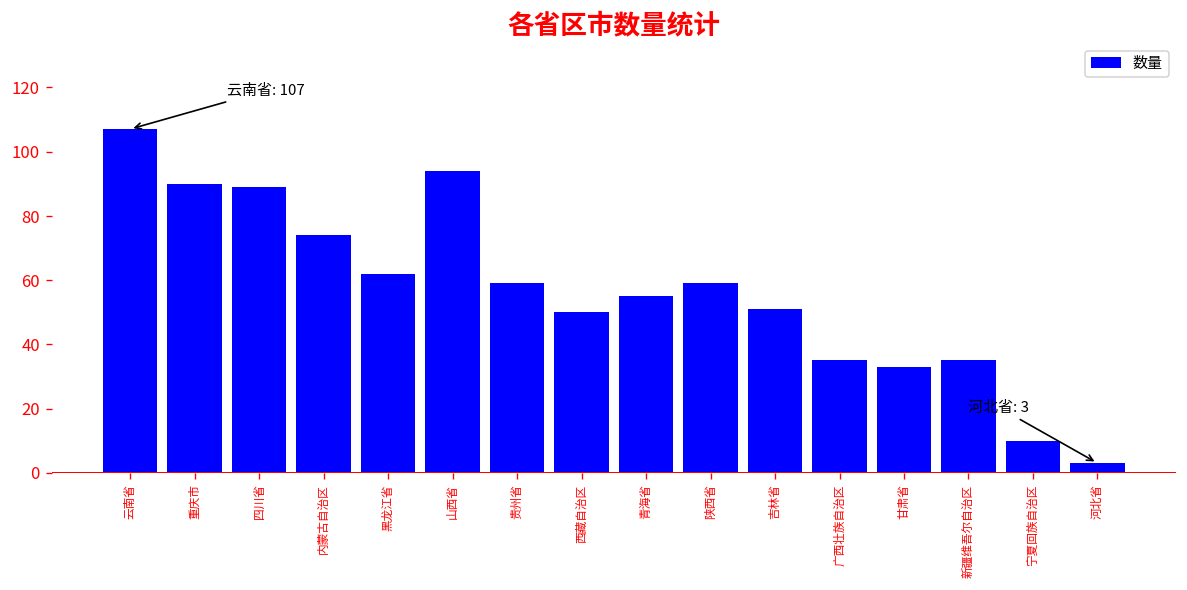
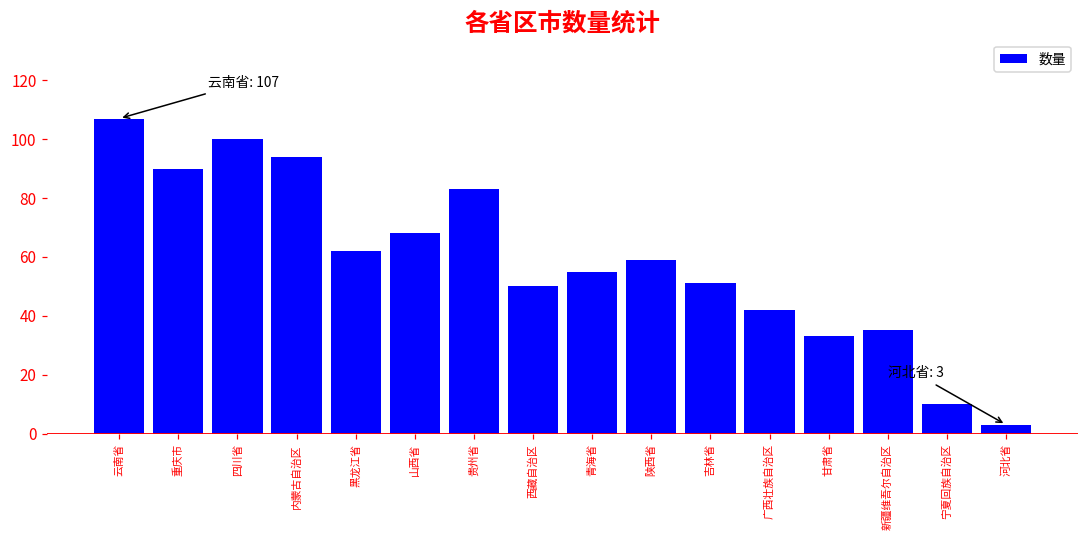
  {
    "重庆市": 90,
-   "四川省": 89,
-   "内蒙古自治区": 74,
+   "四川省": 100,
+   "内蒙古自治区": 94,
    "黑龙江省": 62,
-   "山西省": 94,
-   "贵州省": 59,
+   "山西省": 68,
+   "贵州省": 83,
    "西藏自治区": 50,
    "青海省": 55,
    "陕西省": 59,
    "吉林省": 51,
-   "广西壮族自治区": 35,
+   "广西壮族自治区": 42,
    "甘肃省": 33,
    "新疆维吾尔自治区": 35
  }
